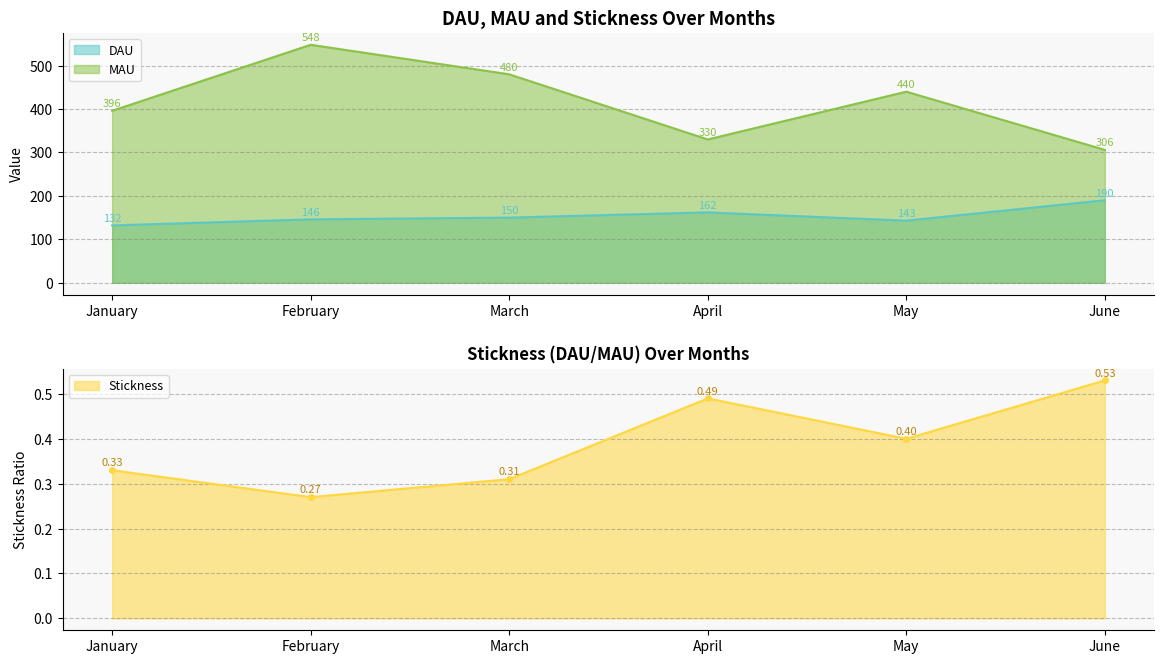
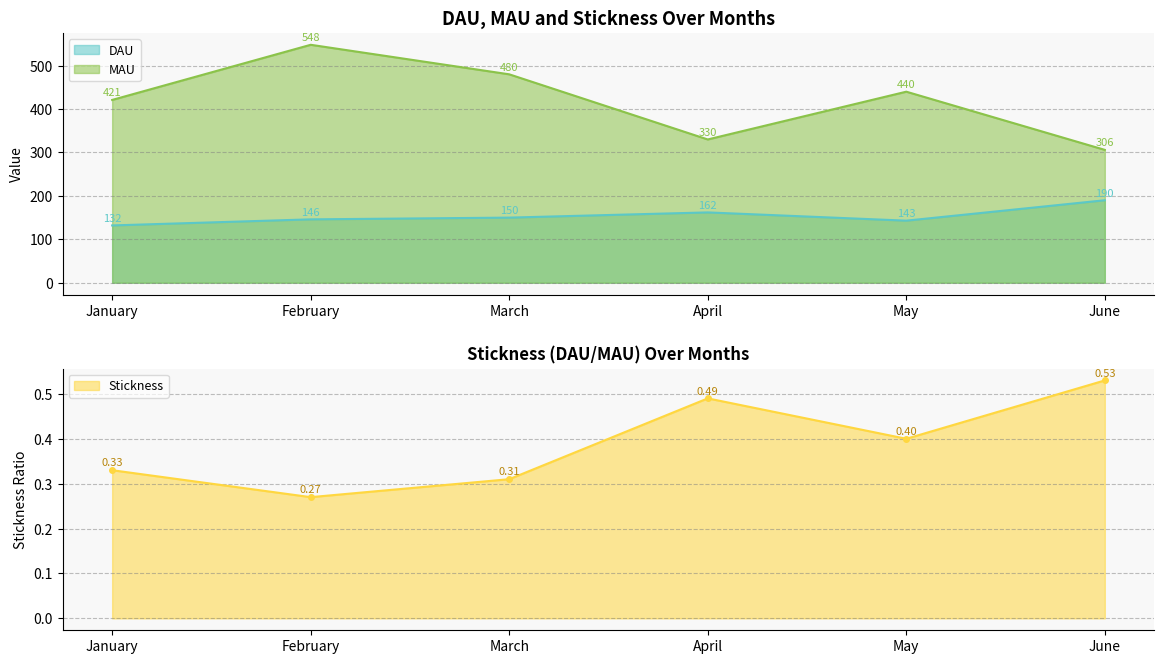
  {
    "DAU, MAU and Stickness Over Months": {
      "DAU": {
        "January": 132,
        "February": 146,
        "March": 150,
        "April": 162,
        "May": 143,
        "June": 190
      },
      "MAU": {
-       "January": 396,
+       "January": 421,
        "February": 548,
        "March": 480,
        "April": 330,
        "May": 440,
        "June": 306
      }
    },
    "Stickness (DAU/MAU) Over Months": {
      "January": 0.33,
      "February": 0.27,
      "March": 0.31,
      "April": 0.49,
      "May": 0.40,
      "June": 0.53
    }
  }
